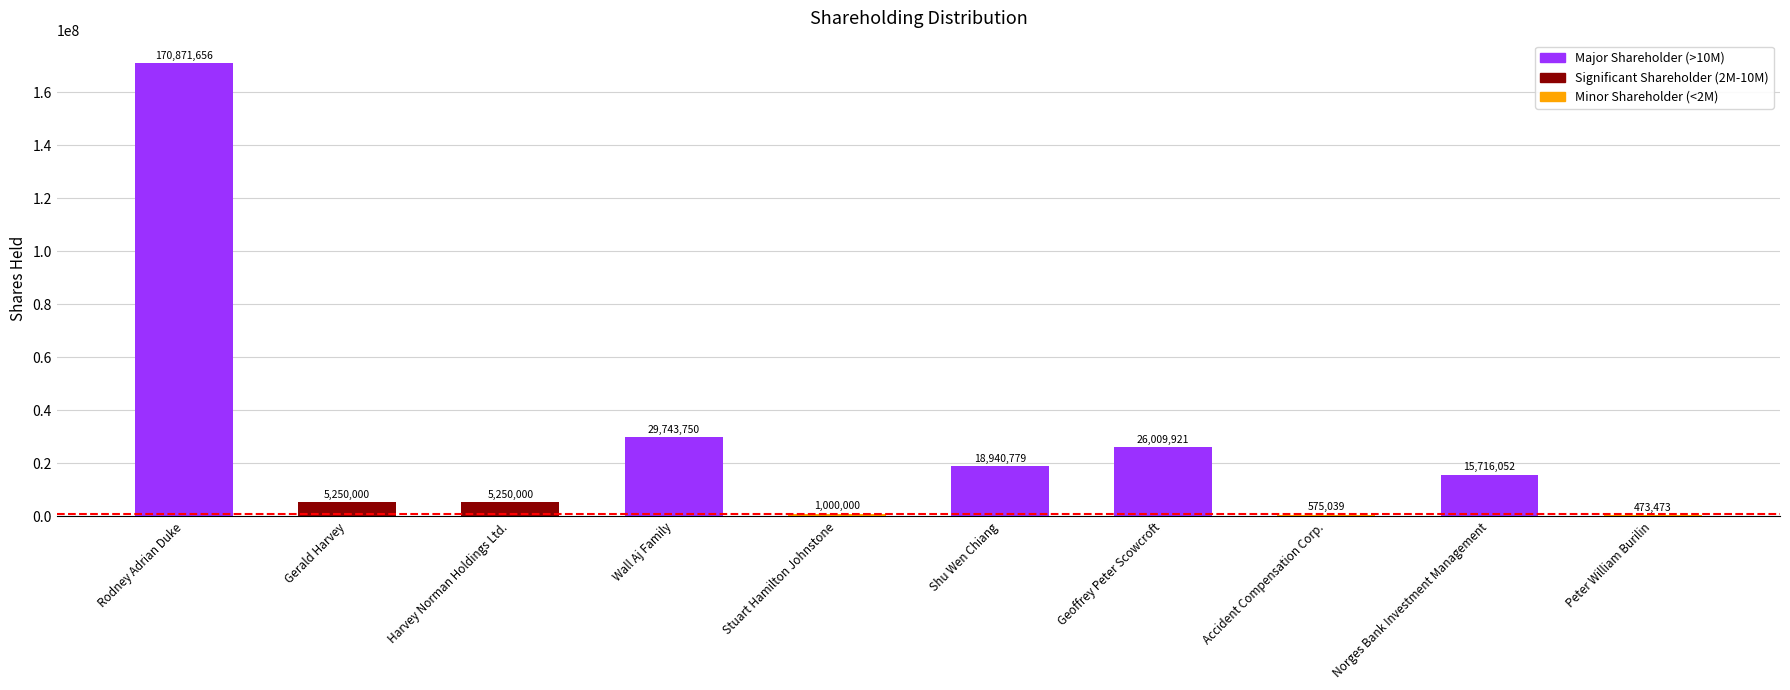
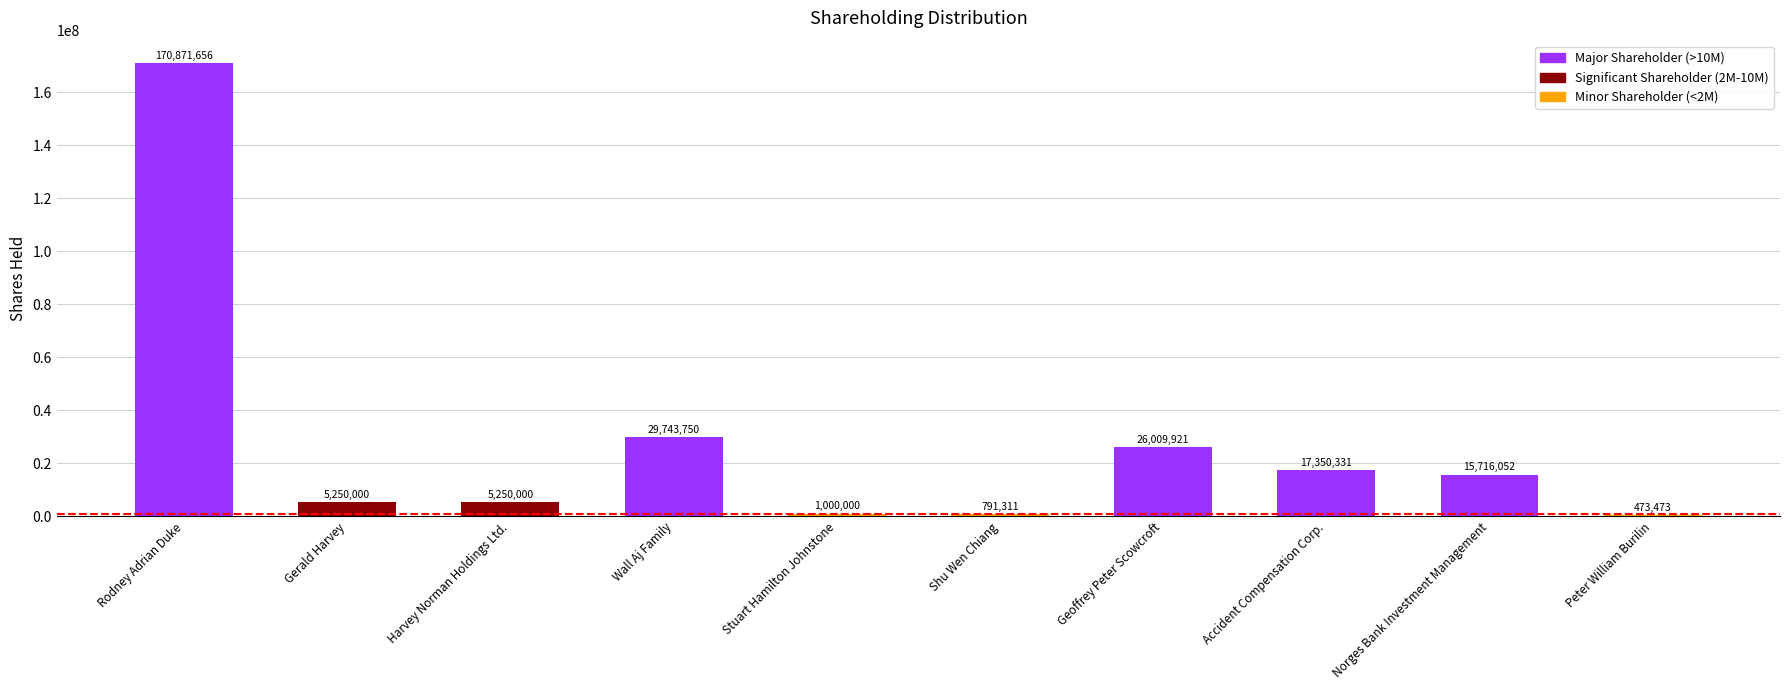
  {
    "Rodney Adrian Duke": "170,871,656",
    "Gerald Harvey": "5,250,000",
    "Harvey Norman Holdings Ltd.": "5,250,000",
    "Wall Aj Family": "29,743,750",
    "Stuart Hamilton Johnstone": "1,000,000",
-   "Shu Wen Chiang": "18,940,779",
+   "Shu Wen Chiang": "791,311",
    "Geoffrey Peter Scowcroft": "26,009,921",
-   "Accident Compensation Corp.": "575,039",
+   "Accident Compensation Corp.": "17,350,331",
    "Norges Bank Investment Management": "15,716,052",
    "Peter William Burilin": "473,473"
  }
